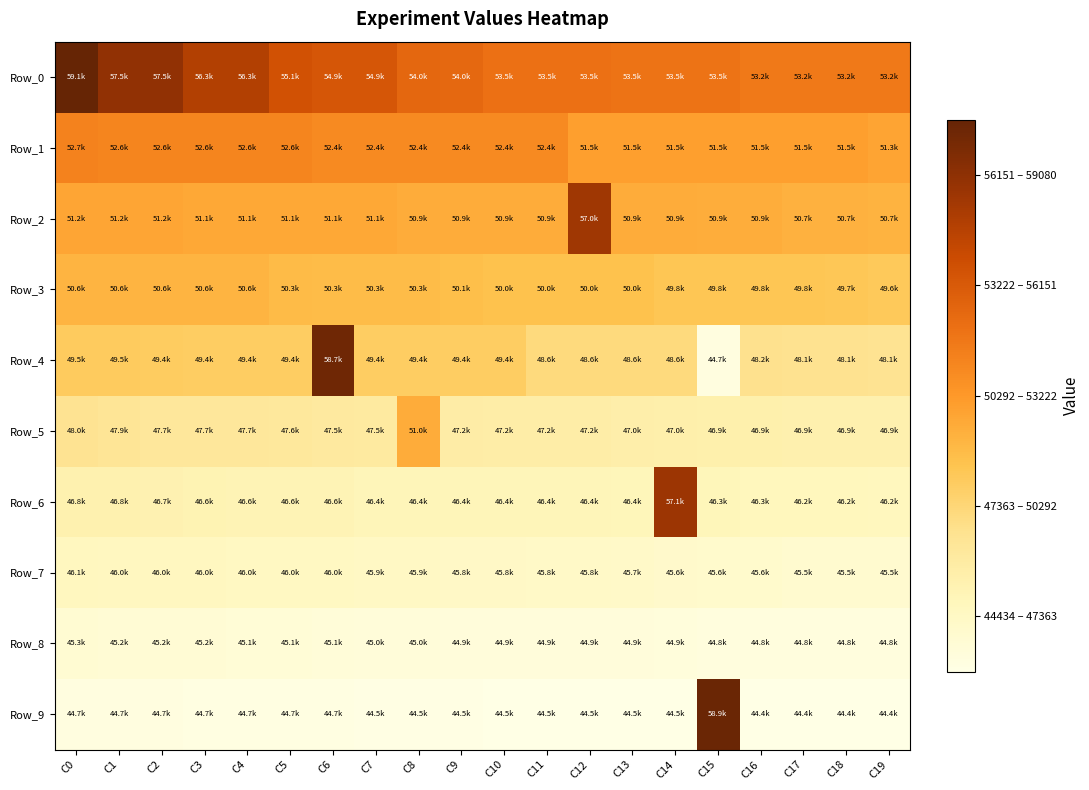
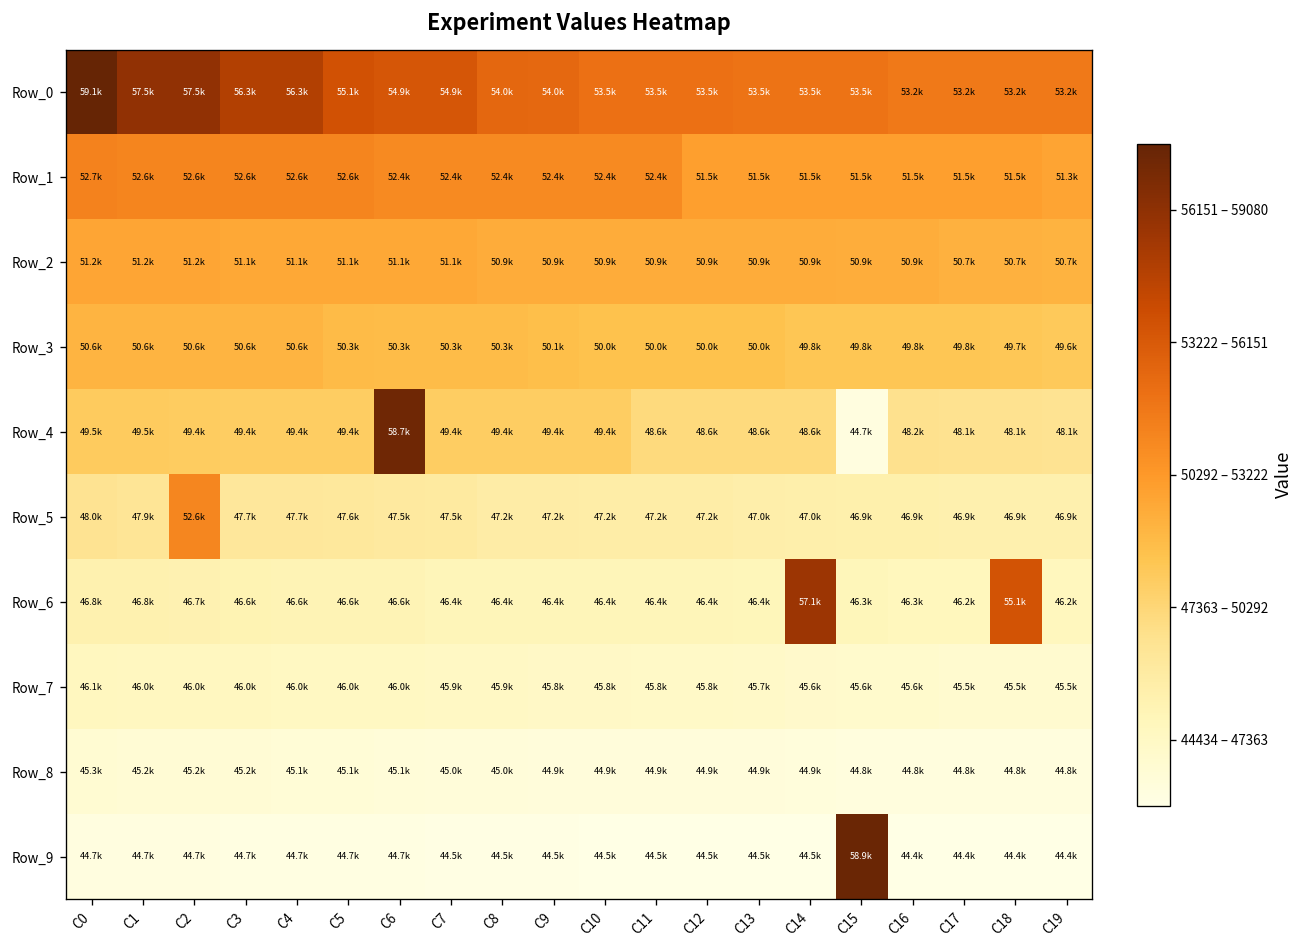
  {
    "Row_0": {
      "C0": "59.1k",
      "C1": "57.5k",
      "C2": "57.5k",
      "C3": "56.3k",
      "C4": "56.3k",
      "C5": "55.1k",
      "C6": "54.9k",
      "C7": "54.9k",
      "C8": "54.0k",
      "C9": "54.0k",
      "C10": "53.5k",
      "C11": "53.5k",
      "C12": "53.5k",
      "C13": "53.5k",
      "C14": "53.5k",
      "C15": "53.5k",
      "C16": "53.2k",
      "C17": "53.2k",
      "C18": "53.2k",
      "C19": "53.2k"
    },
    "Row_1": {
      "C0": "52.7k",
      "C1": "52.6k",
      "C2": "52.6k",
      "C3": "52.6k",
      "C4": "52.6k",
      "C5": "52.6k",
      "C6": "52.4k",
      "C7": "52.4k",
      "C8": "52.4k",
      "C9": "52.4k",
      "C10": "52.4k",
      "C11": "52.4k",
      "C12": "51.5k",
      "C13": "51.5k",
      "C14": "51.5k",
      "C15": "51.5k",
      "C16": "51.5k",
      "C17": "51.5k",
      "C18": "51.5k",
      "C19": "51.3k"
    },
    "Row_2": {
      "C0": "51.2k",
      "C1": "51.2k",
      "C2": "51.2k",
      "C3": "51.1k",
      "C4": "51.1k",
      "C5": "51.1k",
      "C6": "51.1k",
      "C7": "51.1k",
      "C8": "50.9k",
      "C9": "50.9k",
      "C10": "50.9k",
      "C11": "50.9k",
-     "C12": "57.0k",
+     "C12": "50.9k",
      "C13": "50.9k",
      "C14": "50.9k",
      "C15": "50.9k",
      "C16": "50.9k",
      "C17": "50.7k",
      "C18": "50.7k",
      "C19": "50.7k"
    },
    "Row_3": {
      "C0": "50.6k",
      "C1": "50.6k",
      "C2": "50.6k",
      "C3": "50.6k",
      "C4": "50.6k",
      "C5": "50.3k",
      "C6": "50.3k",
      "C7": "50.3k",
      "C8": "50.3k",
      "C9": "50.1k",
      "C10": "50.0k",
      "C11": "50.0k",
      "C12": "50.0k",
      "C13": "50.0k",
      "C14": "49.8k",
      "C15": "49.8k",
      "C16": "49.8k",
      "C17": "49.8k",
      "C18": "49.7k",
      "C19": "49.6k"
    },
    "Row_4": {
      "C0": "49.5k",
      "C1": "49.5k",
      "C2": "49.4k",
      "C3": "49.4k",
      "C4": "49.4k",
      "C5": "49.4k",
      "C6": "58.7k",
      "C7": "49.4k",
      "C8": "49.4k",
      "C9": "49.4k",
      "C10": "49.4k",
      "C11": "48.6k",
      "C12": "48.6k",
      "C13": "48.6k",
      "C14": "48.6k",
      "C15": "44.7k",
      "C16": "48.2k",
      "C17": "48.1k",
      "C18": "48.1k",
      "C19": "48.1k"
    },
    "Row_5": {
      "C0": "48.0k",
      "C1": "47.9k",
-     "C2": "47.7k",
+     "C2": "52.6k",
      "C3": "47.7k",
      "C4": "47.7k",
      "C5": "47.6k",
      "C6": "47.5k",
      "C7": "47.5k",
-     "C8": "51.0k",
+     "C8": "47.2k",
      "C9": "47.2k",
      "C10": "47.2k",
      "C11": "47.2k",
      "C12": "47.2k",
      "C13": "47.0k",
      "C14": "47.0k",
      "C15": "46.9k",
      "C16": "46.9k",
      "C17": "46.9k",
      "C18": "46.9k",
      "C19": "46.9k"
    },
    "Row_6": {
      "C0": "46.8k",
      "C1": "46.8k",
      "C2": "46.7k",
      "C3": "46.6k",
      "C4": "46.6k",
      "C5": "46.6k",
      "C6": "46.6k",
      "C7": "46.4k",
      "C8": "46.4k",
      "C9": "46.4k",
      "C10": "46.4k",
      "C11": "46.4k",
      "C12": "46.4k",
      "C13": "46.4k",
      "C14": "57.1k",
      "C15": "46.3k",
      "C16": "46.3k",
      "C17": "46.2k",
-     "C18": "46.2k",
+     "C18": "55.1k",
      "C19": "46.2k"
    },
    "Row_7": {
      "C0": "46.1k",
      "C1": "46.0k",
      "C2": "46.0k",
      "C3": "46.0k",
      "C4": "46.0k",
      "C5": "46.0k",
      "C6": "46.0k",
      "C7": "45.9k",
      "C8": "45.9k",
      "C9": "45.8k",
      "C10": "45.8k",
      "C11": "45.8k",
      "C12": "45.8k",
      "C13": "45.7k",
      "C14": "45.6k",
      "C15": "45.6k",
      "C16": "45.6k",
      "C17": "45.5k",
      "C18": "45.5k",
      "C19": "45.5k"
    },
    "Row_8": {
      "C0": "45.3k",
      "C1": "45.2k",
      "C2": "45.2k",
      "C3": "45.2k",
      "C4": "45.1k",
      "C5": "45.1k",
      "C6": "45.1k",
      "C7": "45.0k",
      "C8": "45.0k",
      "C9": "44.9k",
      "C10": "44.9k",
      "C11": "44.9k",
      "C12": "44.9k",
      "C13": "44.9k",
      "C14": "44.9k",
      "C15": "44.8k",
      "C16": "44.8k",
      "C17": "44.8k",
      "C18": "44.8k",
      "C19": "44.8k"
    },
    "Row_9": {
      "C0": "44.7k",
      "C1": "44.7k",
      "C2": "44.7k",
      "C3": "44.7k",
      "C4": "44.7k",
      "C5": "44.7k",
      "C6": "44.7k",
      "C7": "44.5k",
      "C8": "44.5k",
      "C9": "44.5k",
      "C10": "44.5k",
      "C11": "44.5k",
      "C12": "44.5k",
      "C13": "44.5k",
      "C14": "44.5k",
      "C15": "58.9k",
      "C16": "44.4k",
      "C17": "44.4k",
      "C18": "44.4k",
      "C19": "44.4k"
    }
  }
